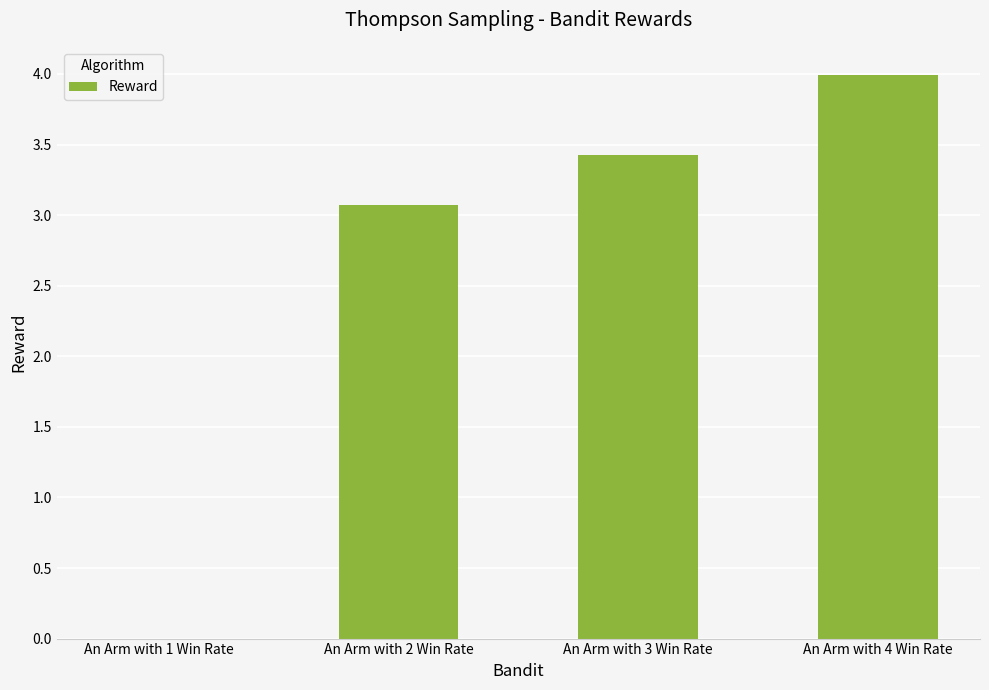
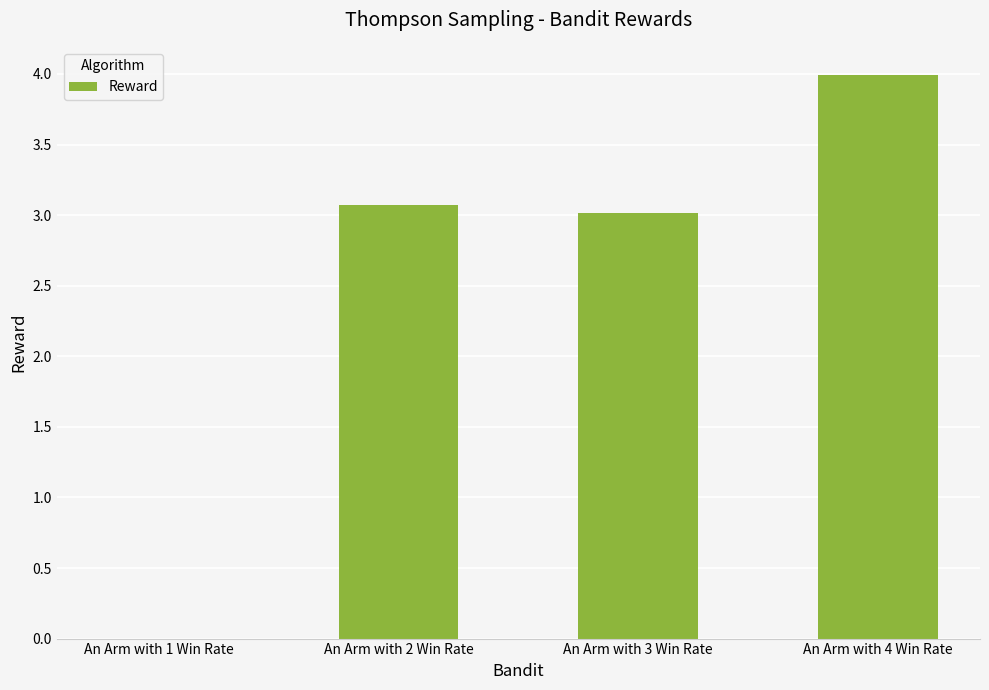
  {
    "An Arm with 1 Win Rate": 0.00,
    "An Arm with 2 Win Rate": 3.07,
-   "An Arm with 3 Win Rate": 3.42,
+   "An Arm with 3 Win Rate": 3.01,
    "An Arm with 4 Win Rate": 3.99
  }
